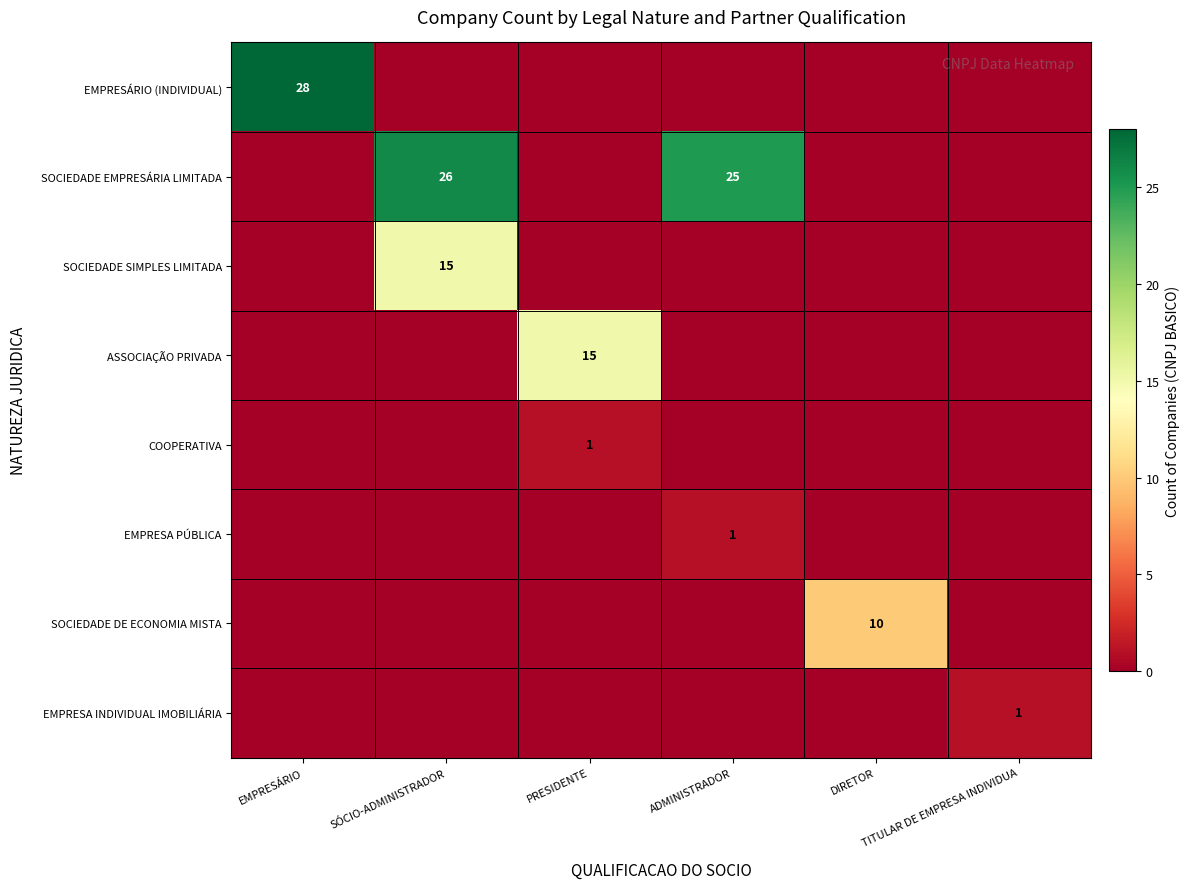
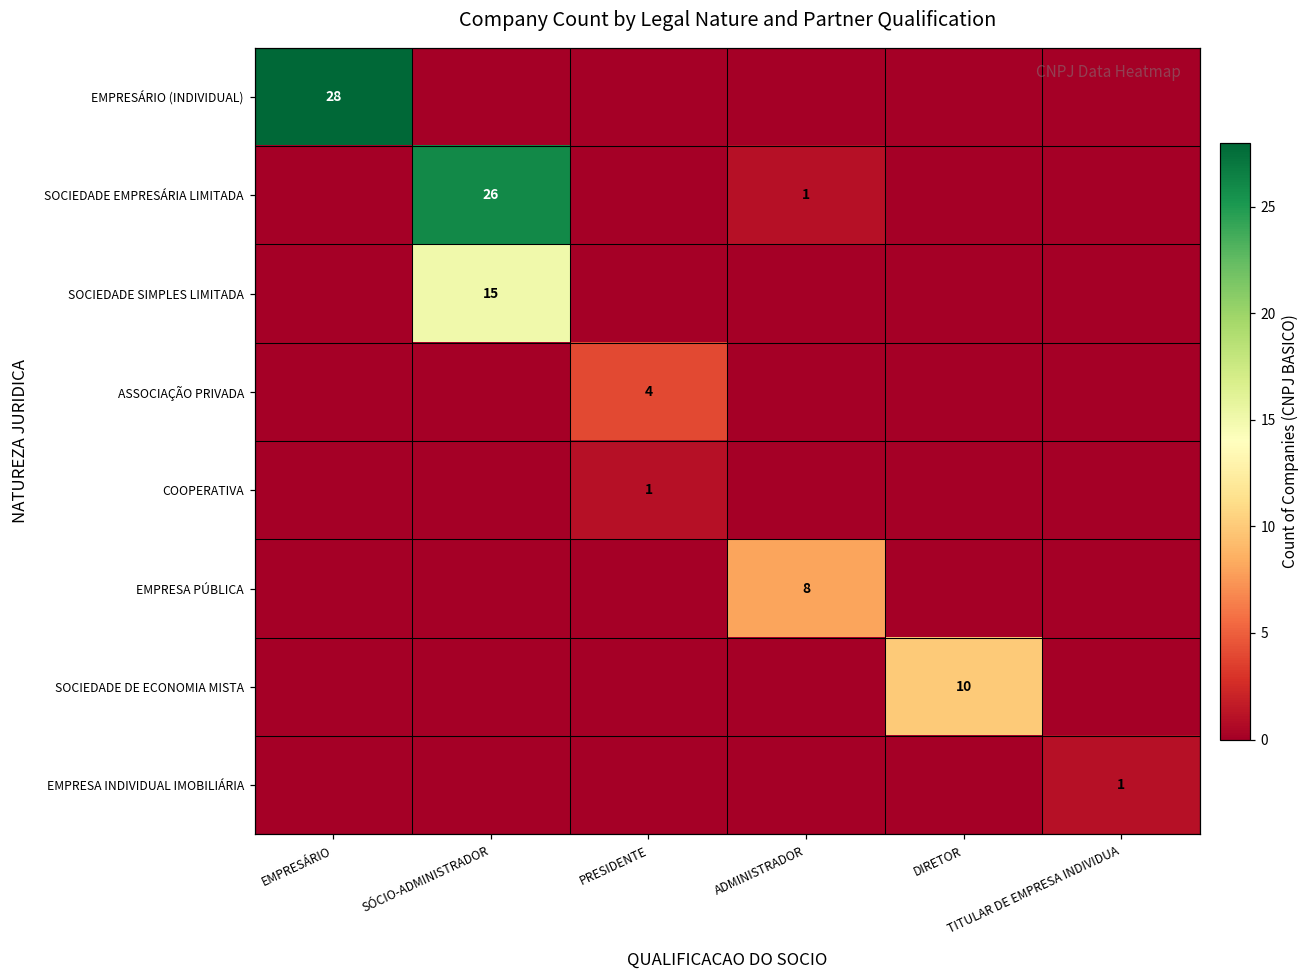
  {
    "EMPRESÁRIO (INDIVIDUAL)": {
      "EMPRESÁRIO": 28
    },
    "SOCIEDADE EMPRESÁRIA LIMITADA": {
      "SÓCIO-ADMINISTRADOR": 26,
-     "ADMINISTRADOR": 25
+     "ADMINISTRADOR": 1
    },
    "SOCIEDADE SIMPLES LIMITADA": {
      "SÓCIO-ADMINISTRADOR": 15
    },
    "ASSOCIAÇÃO PRIVADA": {
-     "PRESIDENTE": 15
+     "PRESIDENTE": 4
    },
    "COOPERATIVA": {
      "PRESIDENTE": 1
    },
    "EMPRESA PÚBLICA": {
-     "ADMINISTRADOR": 1
+     "ADMINISTRADOR": 8
    },
    "SOCIEDADE DE ECONOMIA MISTA": {
      "DIRETOR": 10
    },
    "EMPRESA INDIVIDUAL IMOBILIÁRIA": {
      "TITULAR DE EMPRESA INDIVIDUA": 1
    }
  }
